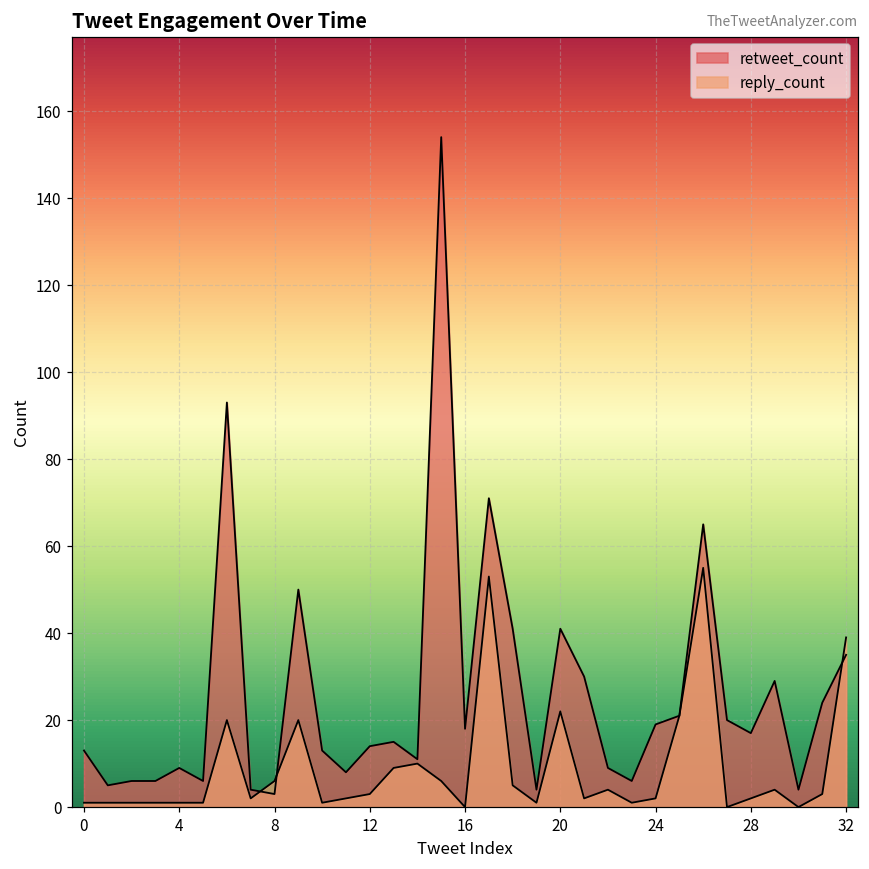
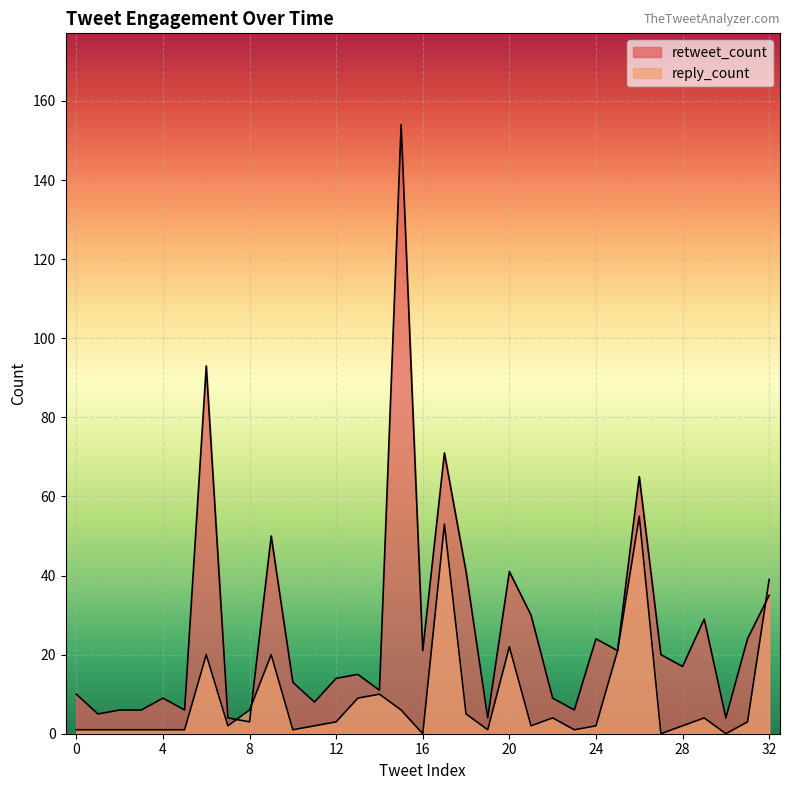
  {
    "retweet_count": {
-     "0": 13,
+     "0": 10,
      "4": 9,
      "8": 3,
      "12": 14,
-     "16": 18,
+     "16": 21,
      "20": 41,
-     "24": 19,
+     "24": 24,
      "28": 17,
      "32": 35
    },
    "reply_count": {
      "0": 1,
      "4": 1,
      "8": 6,
      "12": 3,
      "16": 0,
      "20": 22,
      "24": 2,
      "28": 2,
      "32": 39
    }
  }
